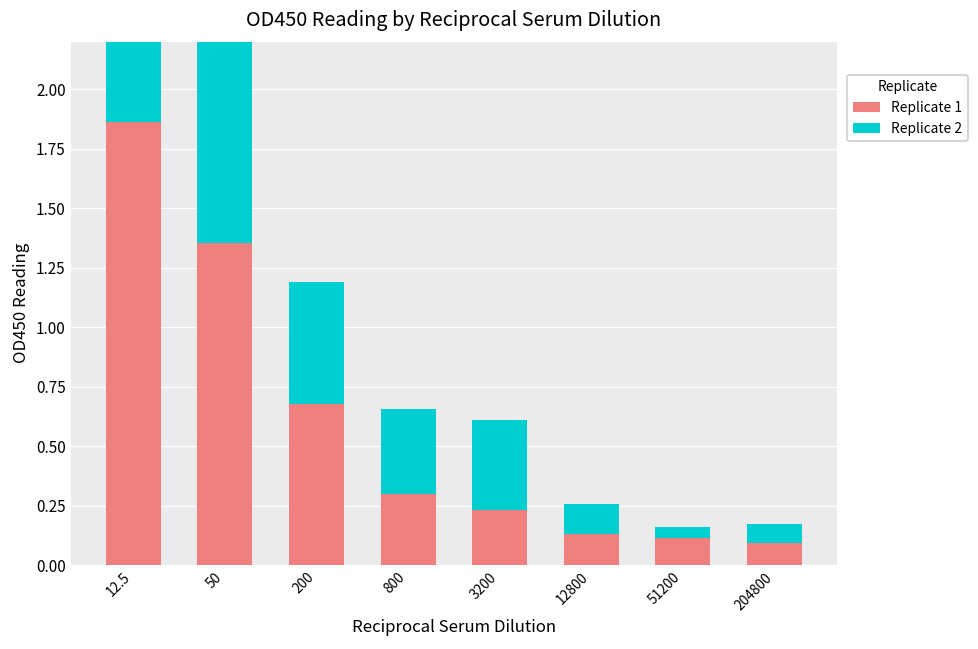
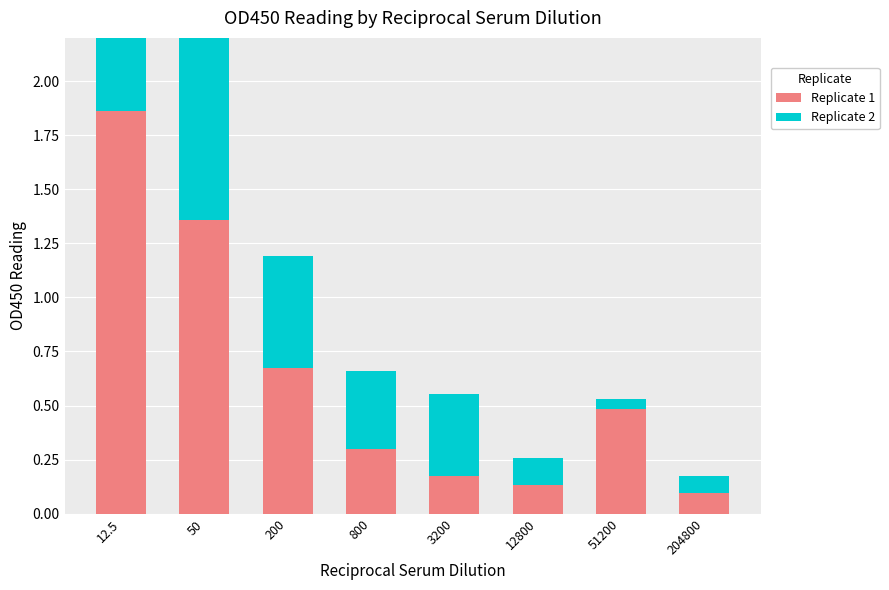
  {
    "Replicate 1": {
      "12.5": 1.86,
      "50": 1.36,
      "200": 0.68,
      "800": 0.30,
-     "3200": 0.23,
+     "3200": 0.18,
      "12800": 0.13,
-     "51200": 0.11,
+     "51200": 0.48,
      "204800": 0.09
    },
    "Replicate 2": {
      "200": 0.52,
      "800": 0.36,
      "3200": 0.38,
      "12800": 0.13,
      "51200": 0.05,
      "204800": 0.08
    }
  }
